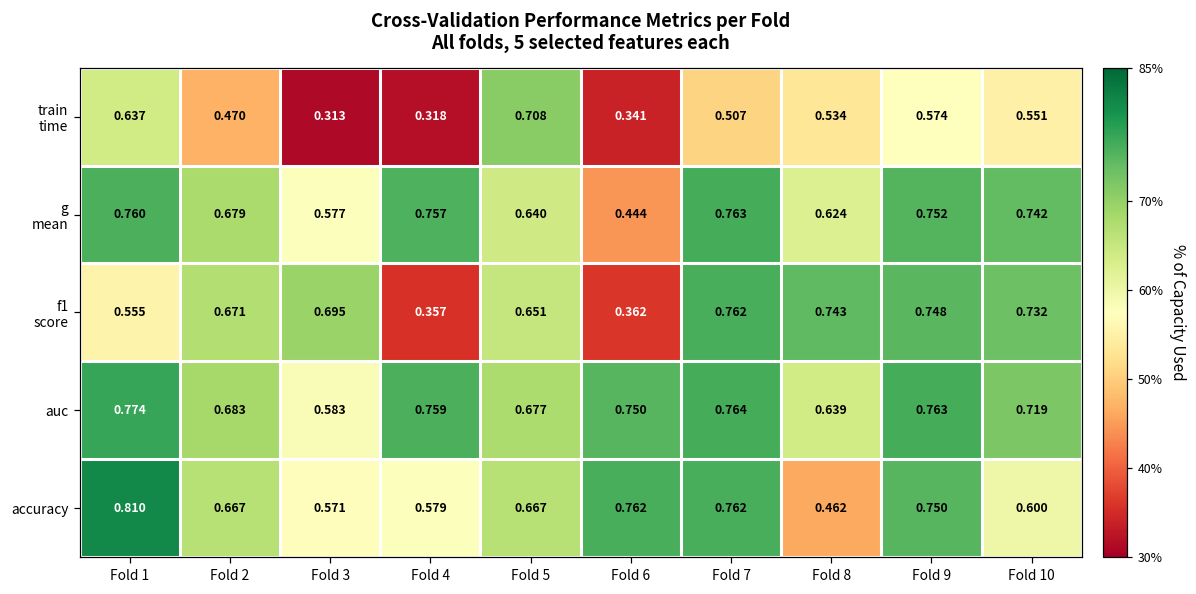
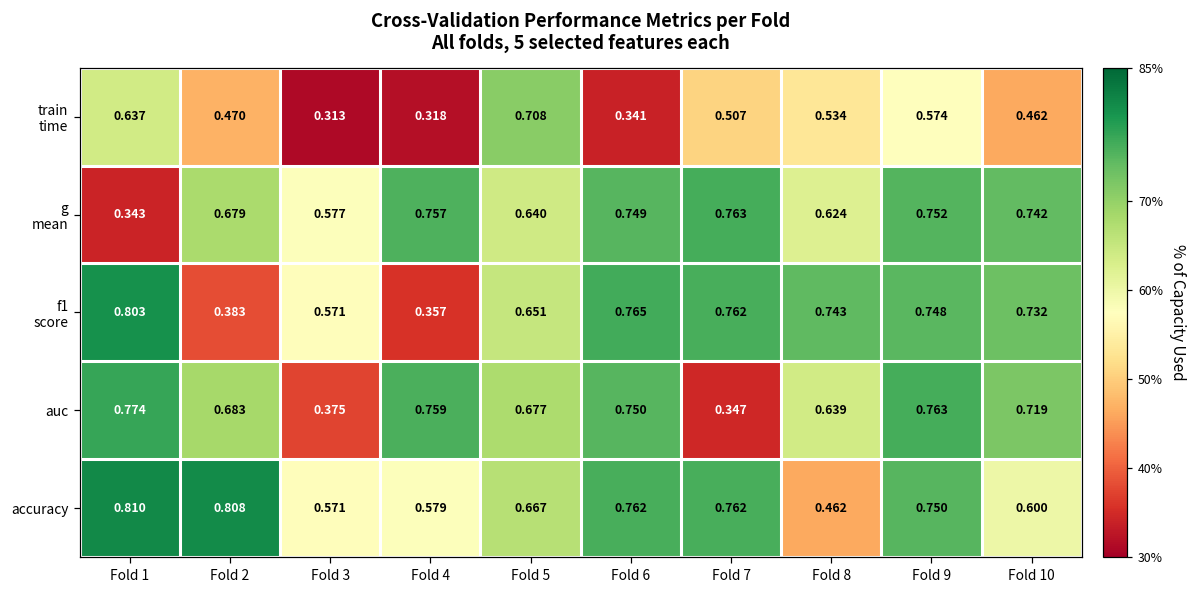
  {
    "train time": {
      "Fold 1": 0.637,
      "Fold 2": 0.470,
      "Fold 3": 0.313,
      "Fold 4": 0.318,
      "Fold 5": 0.708,
      "Fold 6": 0.341,
      "Fold 7": 0.507,
      "Fold 8": 0.534,
      "Fold 9": 0.574,
-     "Fold 10": 0.551
+     "Fold 10": 0.462
    },
    "g mean": {
-     "Fold 1": 0.760,
+     "Fold 1": 0.343,
      "Fold 2": 0.679,
      "Fold 3": 0.577,
      "Fold 4": 0.757,
      "Fold 5": 0.640,
-     "Fold 6": 0.444,
+     "Fold 6": 0.749,
      "Fold 7": 0.763,
      "Fold 8": 0.624,
      "Fold 9": 0.752,
      "Fold 10": 0.742
    },
    "f1 score": {
-     "Fold 1": 0.555,
-     "Fold 2": 0.671,
-     "Fold 3": 0.695,
+     "Fold 1": 0.803,
+     "Fold 2": 0.383,
+     "Fold 3": 0.571,
      "Fold 4": 0.357,
      "Fold 5": 0.651,
-     "Fold 6": 0.362,
+     "Fold 6": 0.765,
      "Fold 7": 0.762,
      "Fold 8": 0.743,
      "Fold 9": 0.748,
      "Fold 10": 0.732
    },
    "auc": {
      "Fold 1": 0.774,
      "Fold 2": 0.683,
-     "Fold 3": 0.583,
+     "Fold 3": 0.375,
      "Fold 4": 0.759,
      "Fold 5": 0.677,
      "Fold 6": 0.750,
-     "Fold 7": 0.764,
+     "Fold 7": 0.347,
      "Fold 8": 0.639,
      "Fold 9": 0.763,
      "Fold 10": 0.719
    },
    "accuracy": {
      "Fold 1": 0.810,
-     "Fold 2": 0.667,
+     "Fold 2": 0.808,
      "Fold 3": 0.571,
      "Fold 4": 0.579,
      "Fold 5": 0.667,
      "Fold 6": 0.762,
      "Fold 7": 0.762,
      "Fold 8": 0.462,
      "Fold 9": 0.750,
      "Fold 10": 0.600
    }
  }
